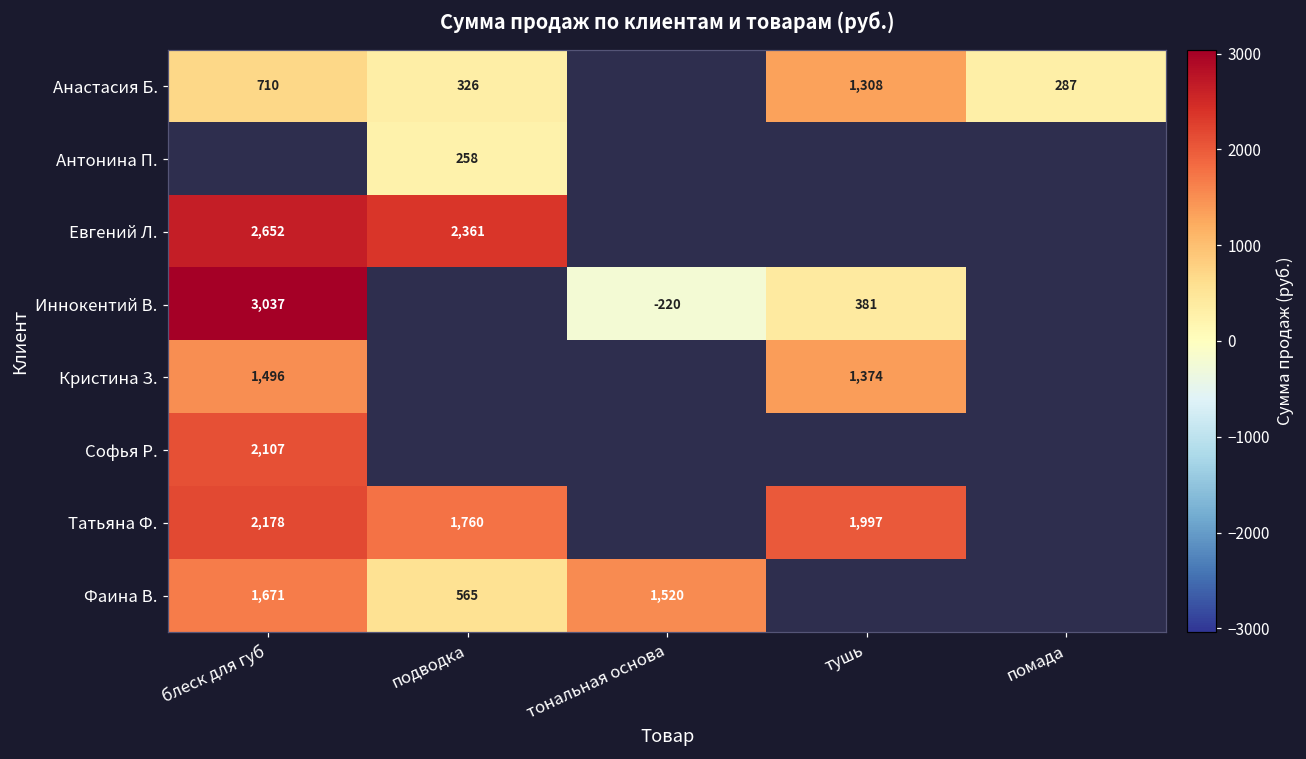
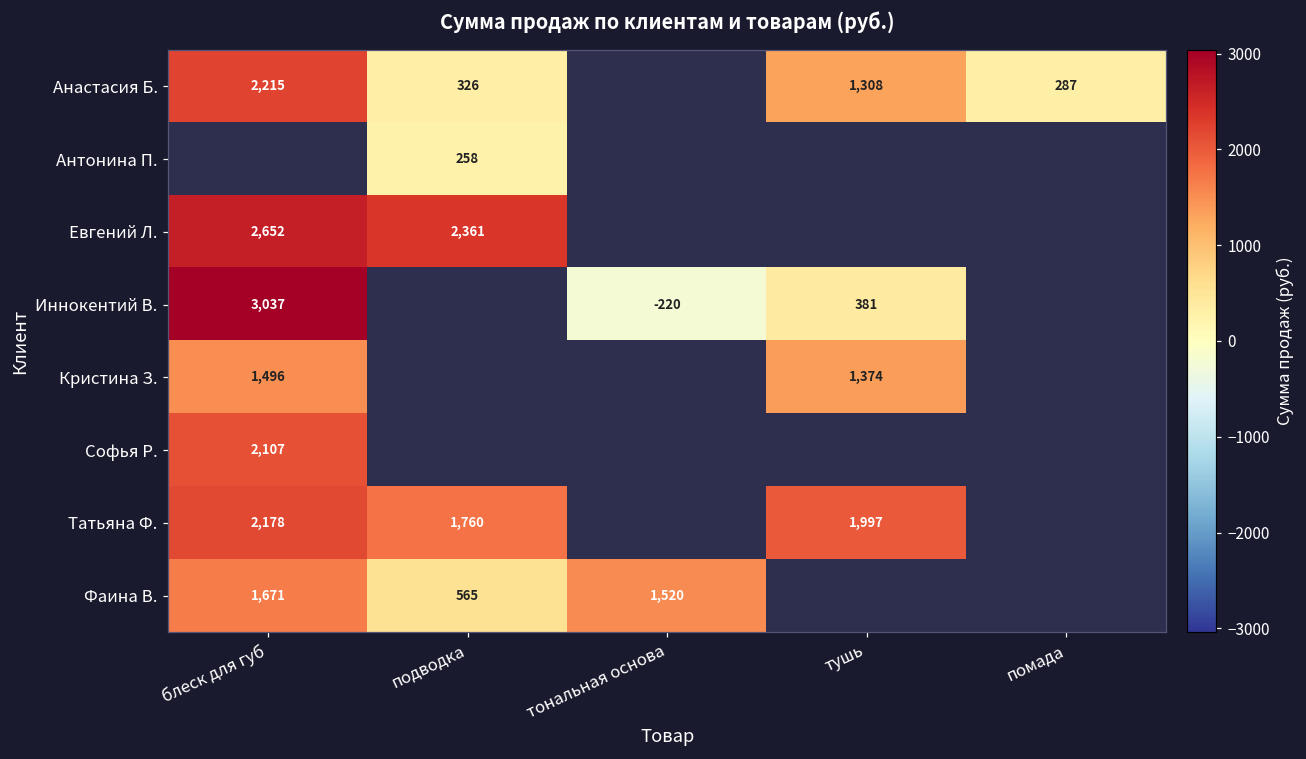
  {
    "Анастасия Б.": {
-     "блеск для губ": "710",
+     "блеск для губ": "2,215",
      "подводка": "326",
      "тушь": "1,308",
      "помада": "287"
    },
    "Антонина П.": {
      "подводка": "258"
    },
    "Евгений Л.": {
      "блеск для губ": "2,652",
      "подводка": "2,361"
    },
    "Иннокентий В.": {
      "блеск для губ": "3,037",
      "тональная основа": "-220",
      "тушь": "381"
    },
    "Кристина З.": {
      "блеск для губ": "1,496",
      "тушь": "1,374"
    },
    "Софья Р.": {
      "блеск для губ": "2,107"
    },
    "Татьяна Ф.": {
      "блеск для губ": "2,178",
      "подводка": "1,760",
      "тушь": "1,997"
    },
    "Фаина В.": {
      "блеск для губ": "1,671",
      "подводка": "565",
      "тональная основа": "1,520"
    }
  }
